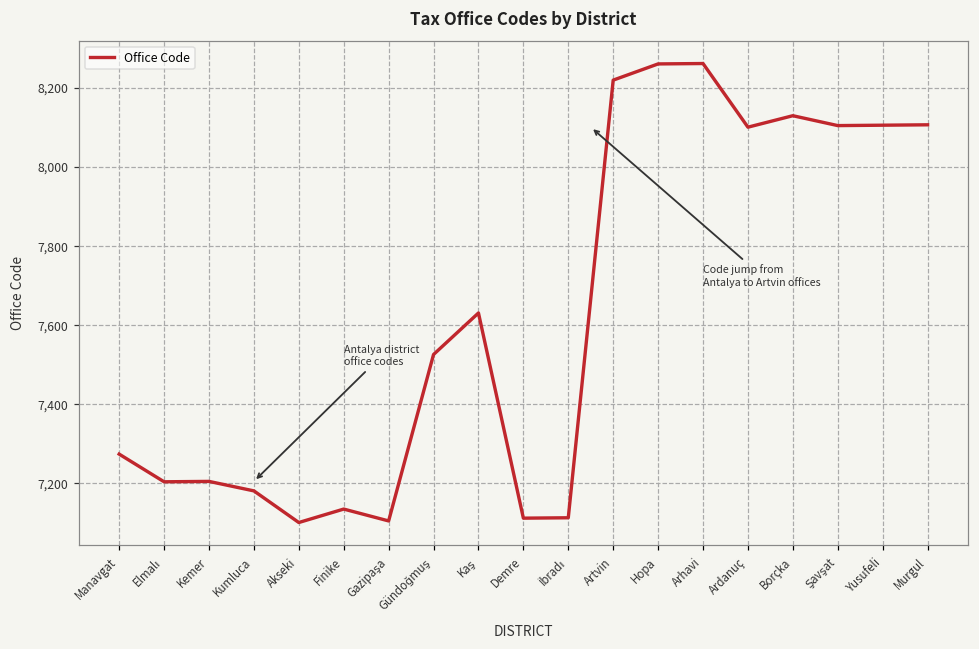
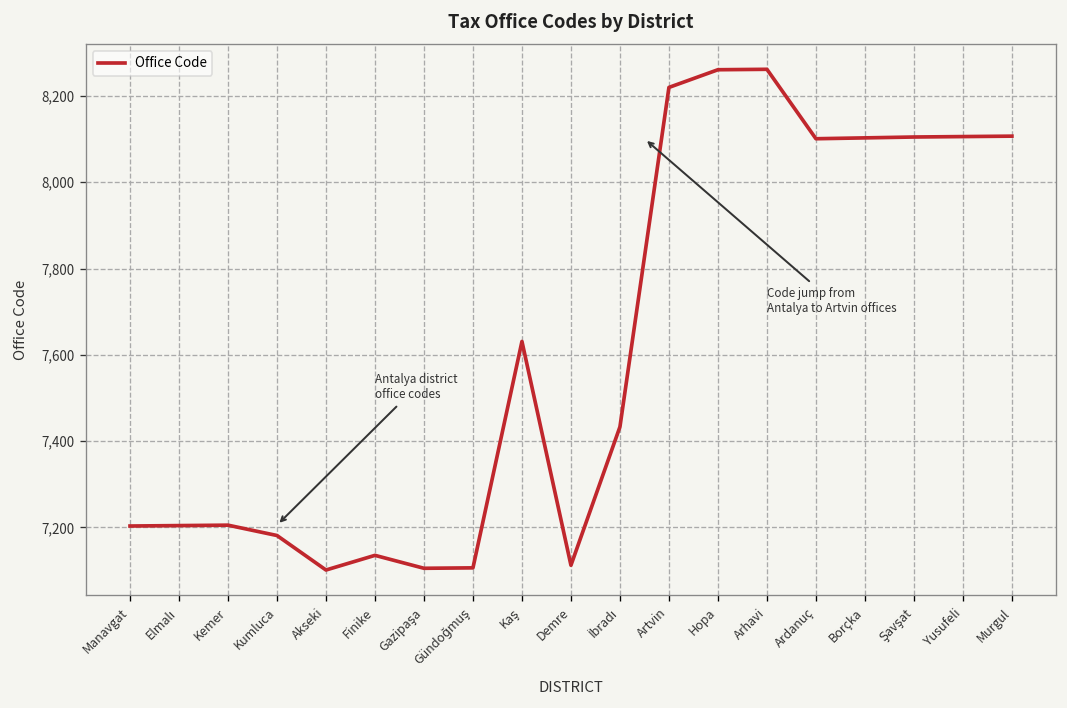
  {
-   "Manavgat": "7,270",
+   "Manavgat": "7,200",
    "Elmalı": "7,200",
    "Kemer": "7,210",
    "Kumluca": "7,180",
    "Akseki": "7,100",
    "Finike": "7,140",
    "Gazipaşa": "7,110",
-   "Gündoğmuş": "7,530",
+   "Gündoğmuş": "7,110",
    "Kaş": "7,630",
    "Demre": "7,110",
-   "İbradı": "7,110",
+   "İbradı": "7,430",
    "Artvin": "8,220",
    "Hopa": "8,260",
    "Arhavi": "8,260",
    "Ardanuç": "8,100",
-   "Borçka": "8,130",
+   "Borçka": "8,100",
    "Şavşat": "8,110",
    "Yusufeli": "8,110",
    "Murgul": "8,110"
  }
